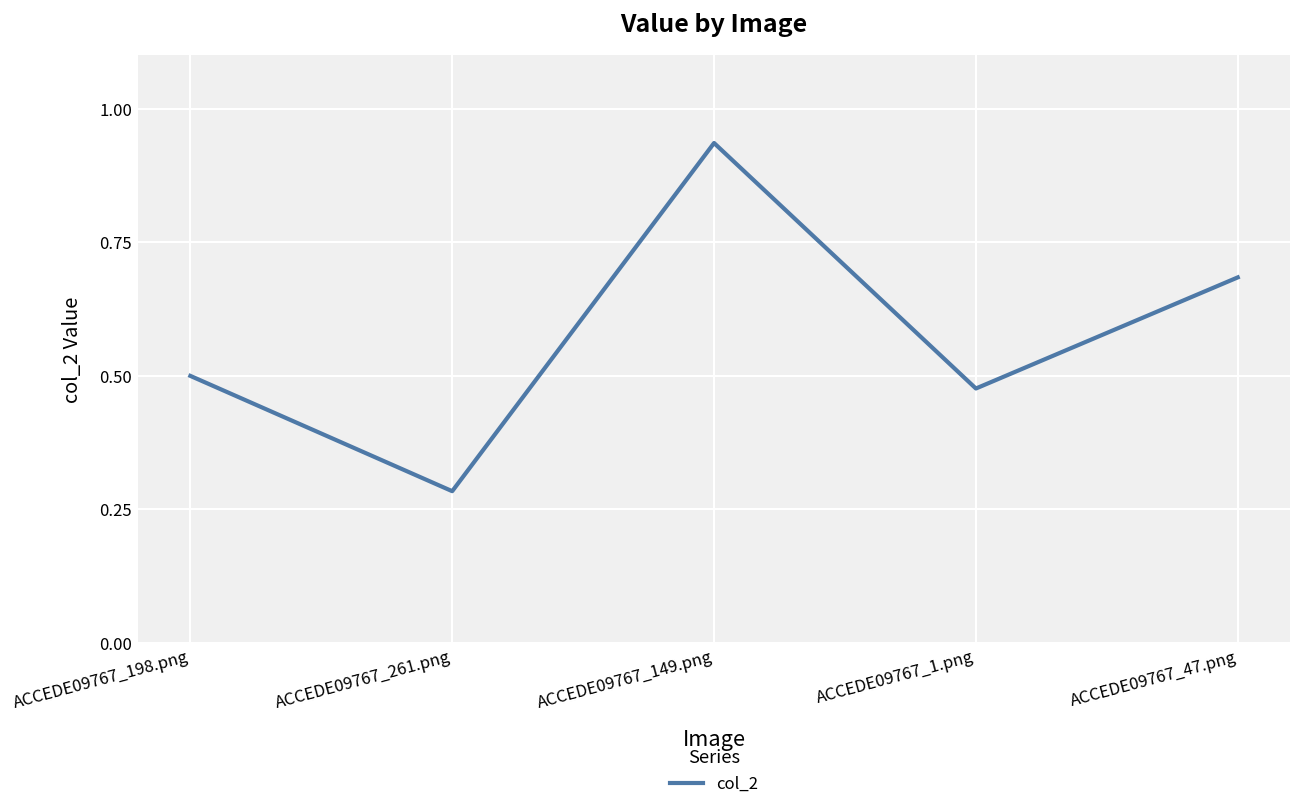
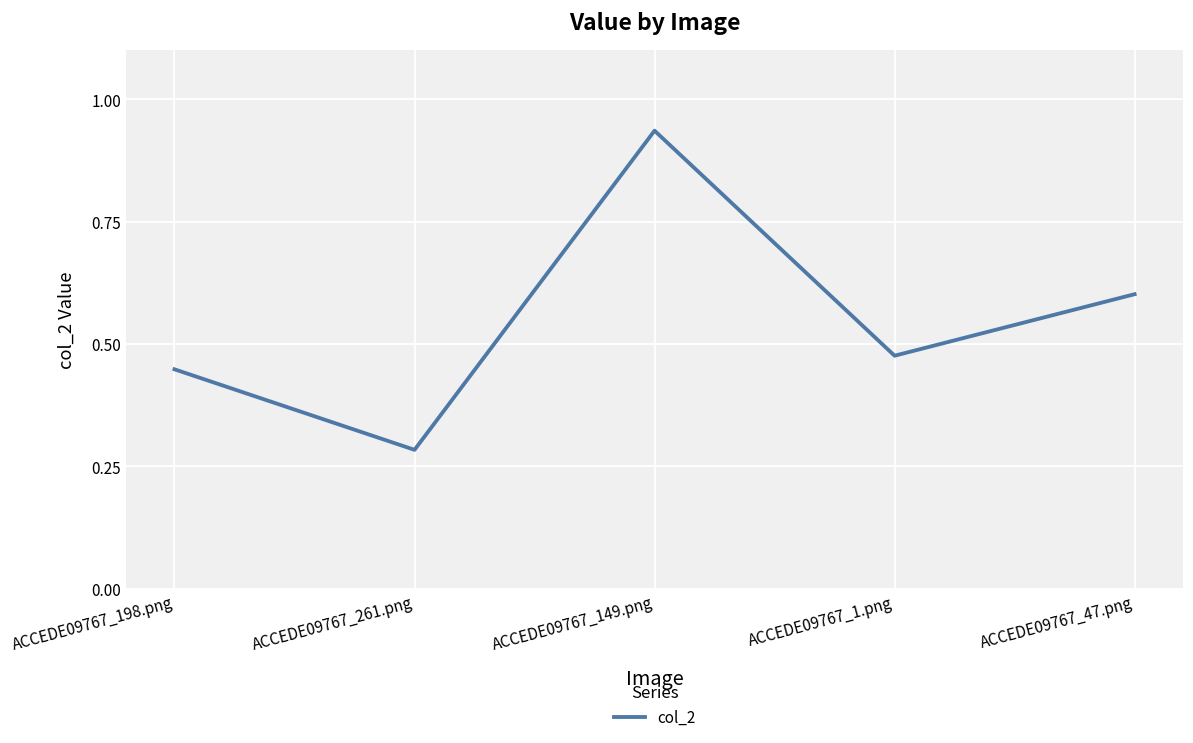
  {
-   "ACCEDE09767_198.png": 0.50,
+   "ACCEDE09767_198.png": 0.45,
    "ACCEDE09767_261.png": 0.28,
    "ACCEDE09767_149.png": 0.94,
    "ACCEDE09767_1.png": 0.48,
-   "ACCEDE09767_47.png": 0.68
+   "ACCEDE09767_47.png": 0.60
  }
